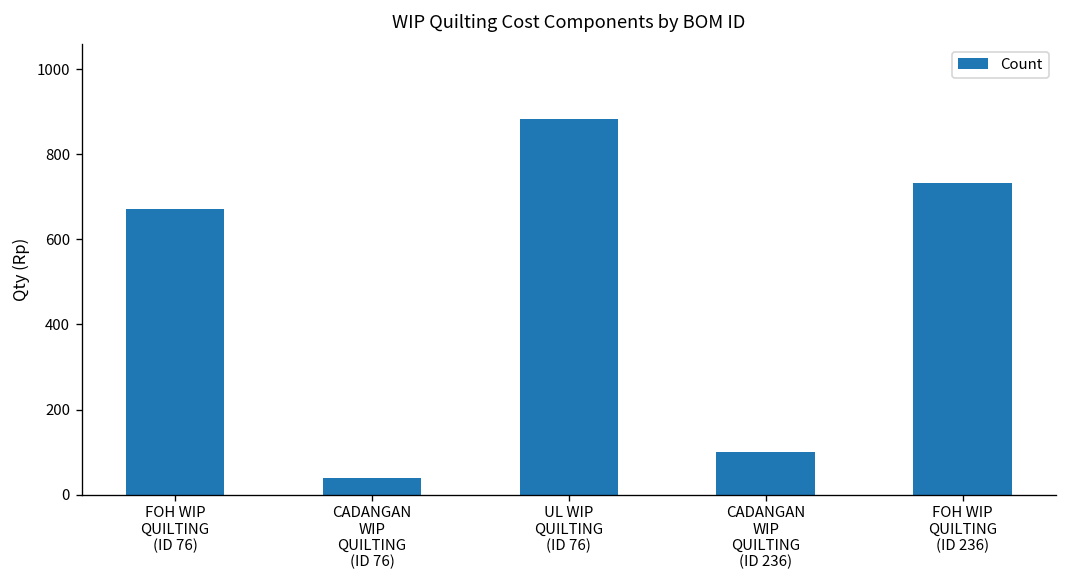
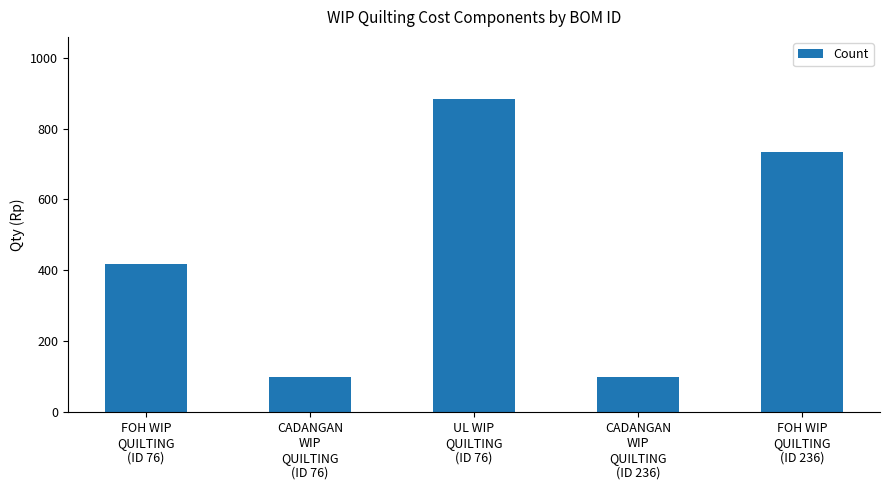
  {
-   "FOH WIP QUILTING (ID 76)": 670,
-   "CADANGAN WIP QUILTING (ID 76)": 40,
+   "FOH WIP QUILTING (ID 76)": 420,
+   "CADANGAN WIP QUILTING (ID 76)": 100,
    "UL WIP QUILTING (ID 76)": 880,
    "CADANGAN WIP QUILTING (ID 236)": 100,
    "FOH WIP QUILTING (ID 236)": 730
  }
